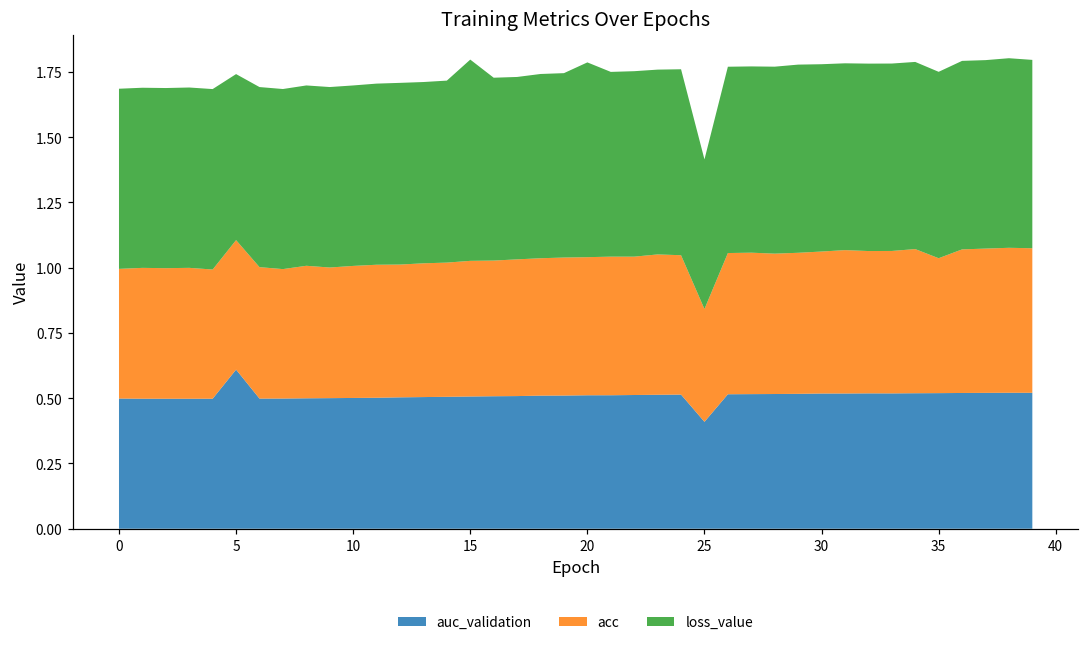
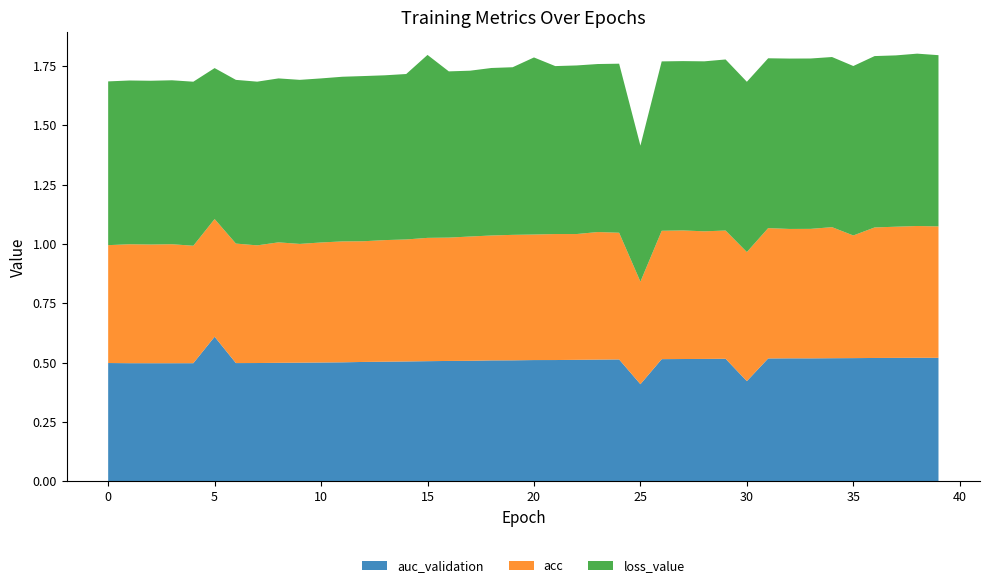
  {
    "auc_validation": {
      "0": 0.50,
      "5": 0.61,
      "10": 0.50,
      "15": 0.51,
      "20": 0.51,
      "25": 0.41,
-     "30": 0.52,
+     "30": 0.42,
      "35": 0.52
    },
    "acc": {
      "0": 0.50,
      "5": 0.50,
      "10": 0.51,
      "15": 0.52,
      "20": 0.53,
      "25": 0.43,
      "30": 0.54,
      "35": 0.52
    },
    "loss_value": {
      "0": 0.69,
      "5": 0.64,
      "10": 0.69,
      "15": 0.77,
      "20": 0.75,
      "25": 0.57,
      "30": 0.72,
      "35": 0.71
    }
  }
